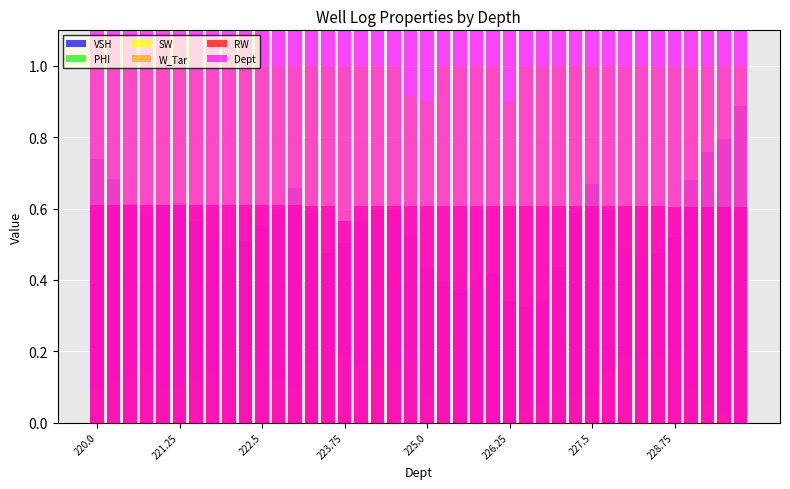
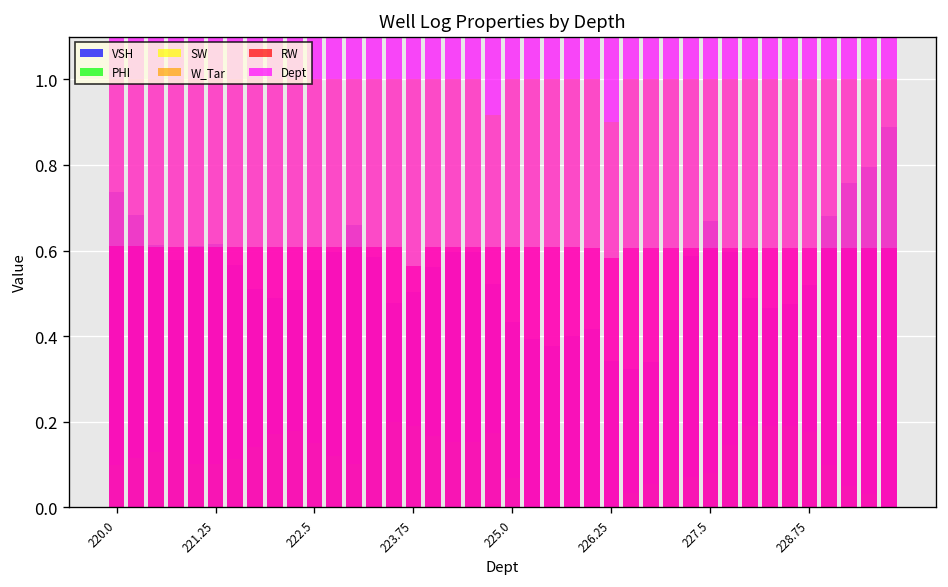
  {
    "PHI": {
      "226.25": 0.00
    },
    "SW": {
-     "225.0": 0.9
+     "225.0": 1.0
    },
    "W_Tar": {
      "220.0": 0.00,
      "221.25": 0.00,
      "222.5": 0.00,
      "223.75": 0.00,
      "225.0": 0.00,
      "226.25": 0.00,
      "227.5": 0.00,
      "228.75": 0.00
    },
    "RW": {
-     "226.25": 0.61
+     "226.25": 0.58
    }
  }
